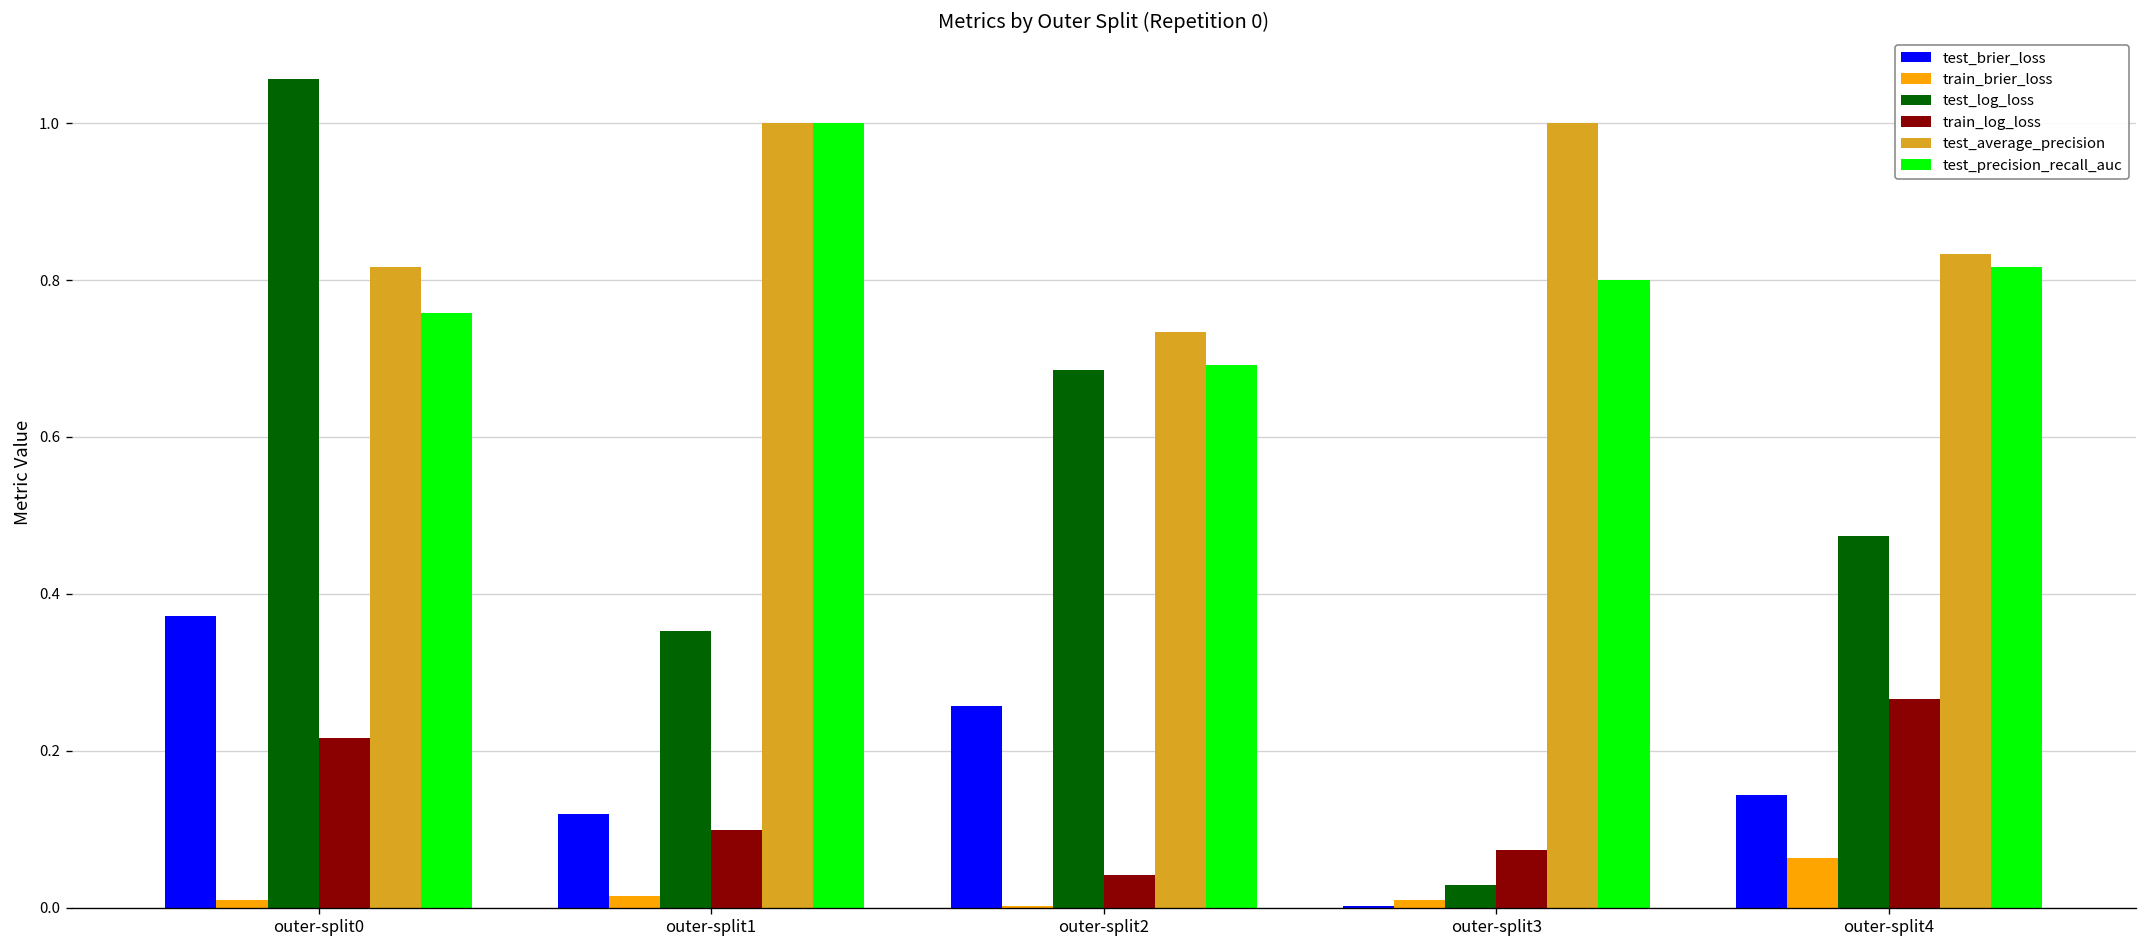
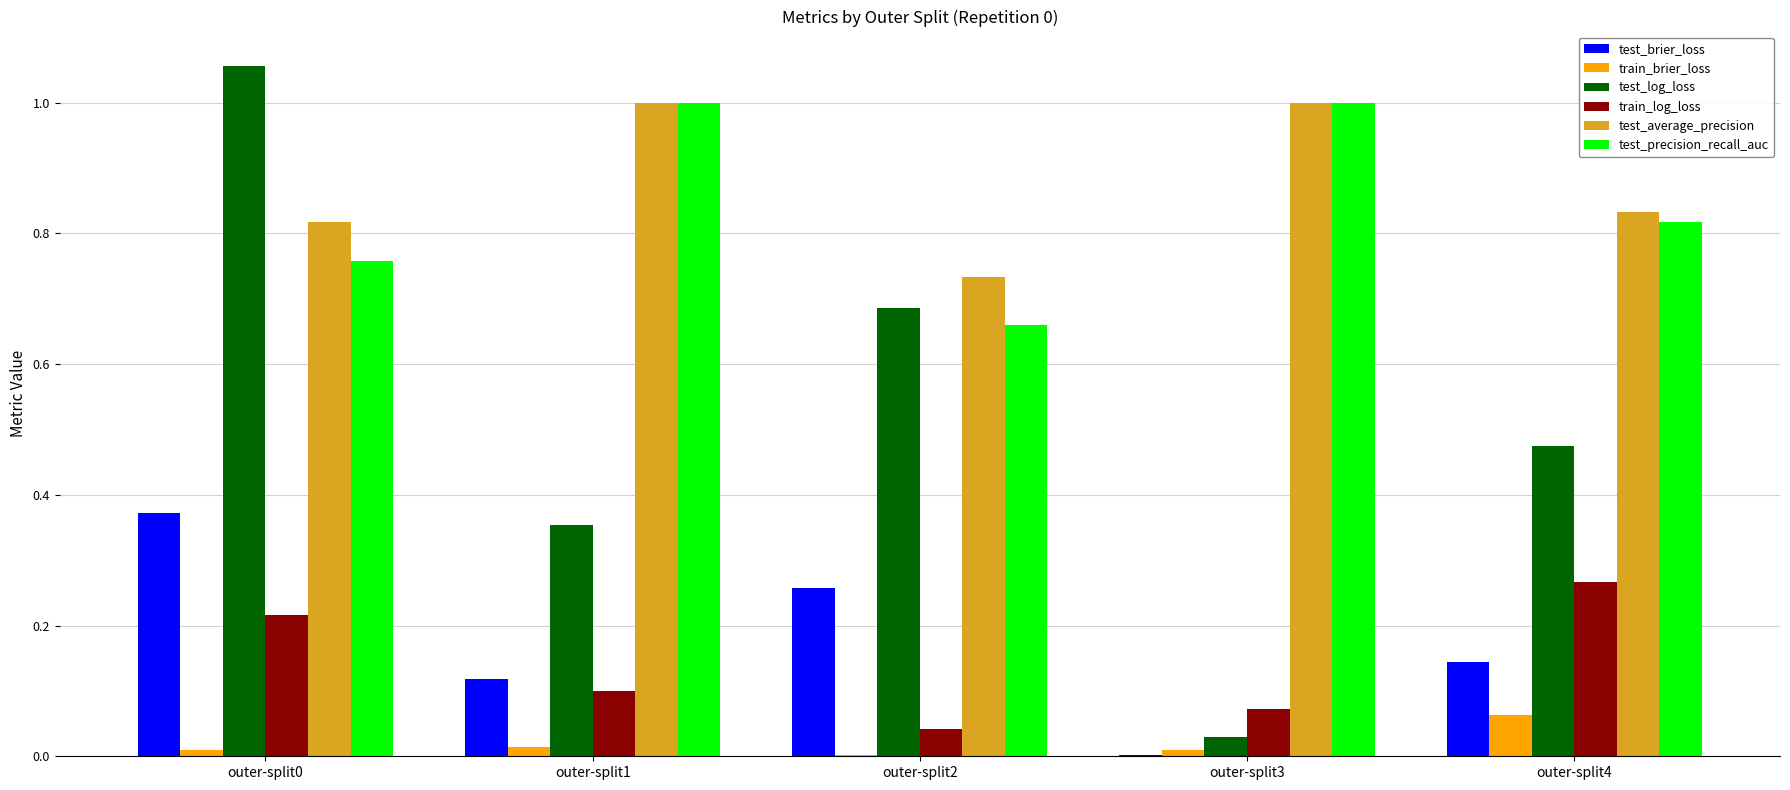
  {
    "test_brier_loss": {
      "outer-split0": 0.37,
      "outer-split1": 0.12,
      "outer-split2": 0.26,
      "outer-split4": 0.14
    },
    "test_log_loss": {
      "outer-split0": 1.06,
      "outer-split1": 0.35,
      "outer-split2": 0.69,
      "outer-split3": 0.03,
      "outer-split4": 0.47
    },
    "train_log_loss": {
      "outer-split0": 0.22,
      "outer-split1": 0.10,
      "outer-split2": 0.04,
      "outer-split3": 0.07,
      "outer-split4": 0.27
    },
    "test_precision_recall_auc": {
      "outer-split0": 0.76,
      "outer-split1": 1.00,
-     "outer-split2": 0.69,
-     "outer-split3": 0.8,
+     "outer-split2": 0.66,
+     "outer-split3": 1.0,
      "outer-split4": 0.82
    }
  }
